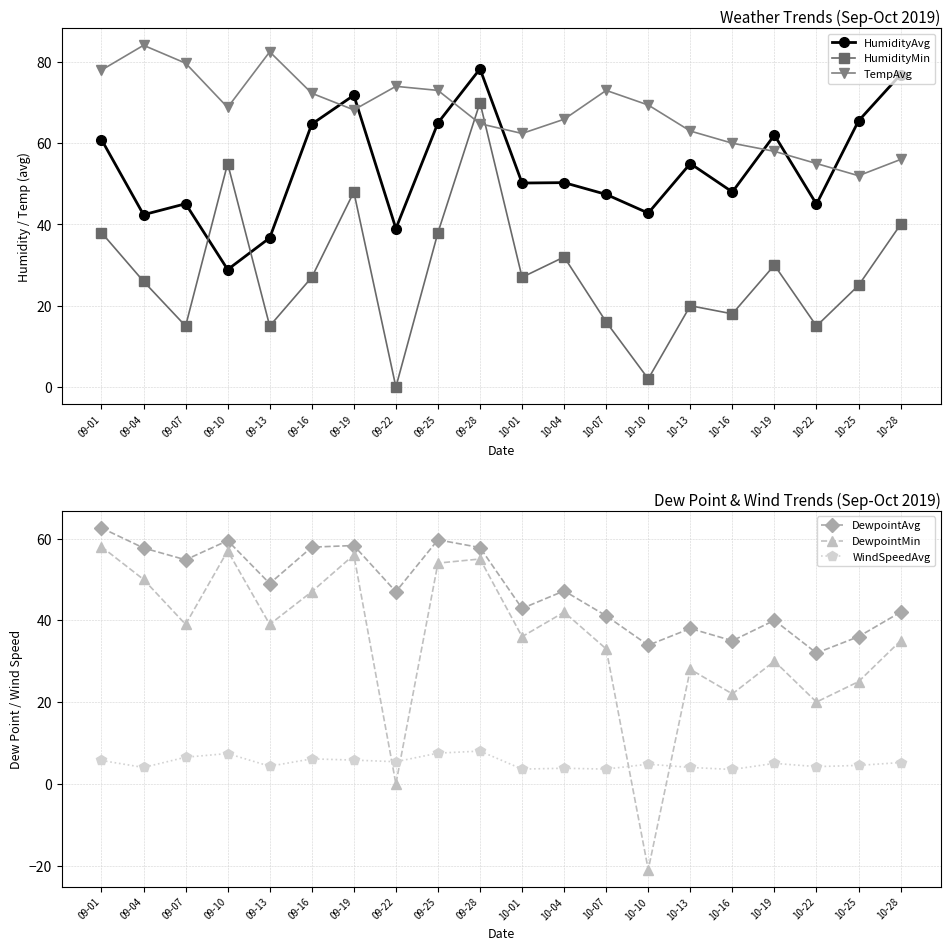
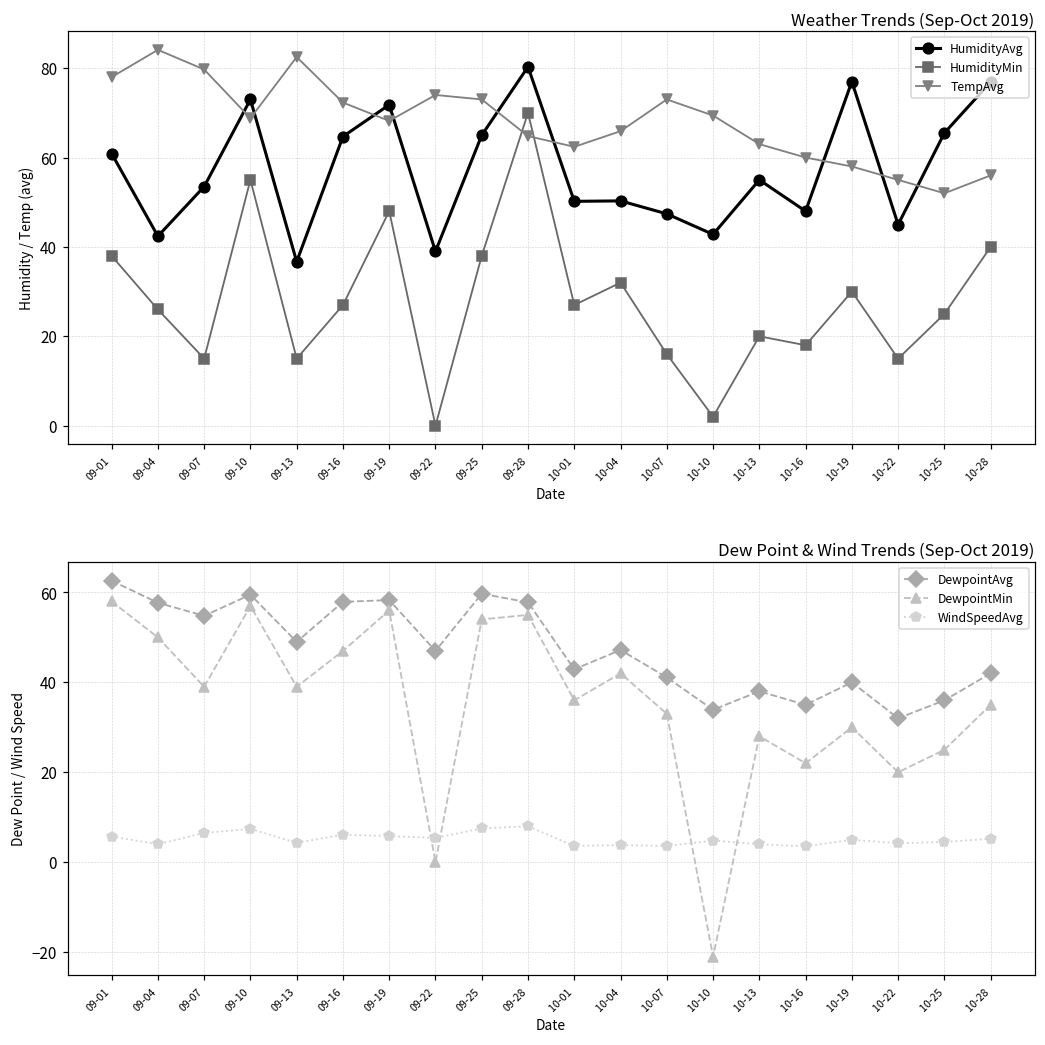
  {
    "Weather Trends (Sep-Oct 2019)": {
      "HumidityAvg": {
        "09-01": 61,
        "09-04": 42,
-       "09-07": 45,
-       "09-10": 29,
+       "09-07": 54,
+       "09-10": 73,
        "09-13": 37,
        "09-16": 65,
        "09-19": 72,
        "09-22": 39,
        "09-25": 65,
-       "09-28": 78,
+       "09-28": 80,
        "10-01": 50,
        "10-04": 50,
        "10-07": 47,
        "10-10": 43,
        "10-13": 55,
        "10-16": 48,
-       "10-19": 62,
+       "10-19": 77,
        "10-22": 45,
        "10-25": 66
      }
    }
  }
